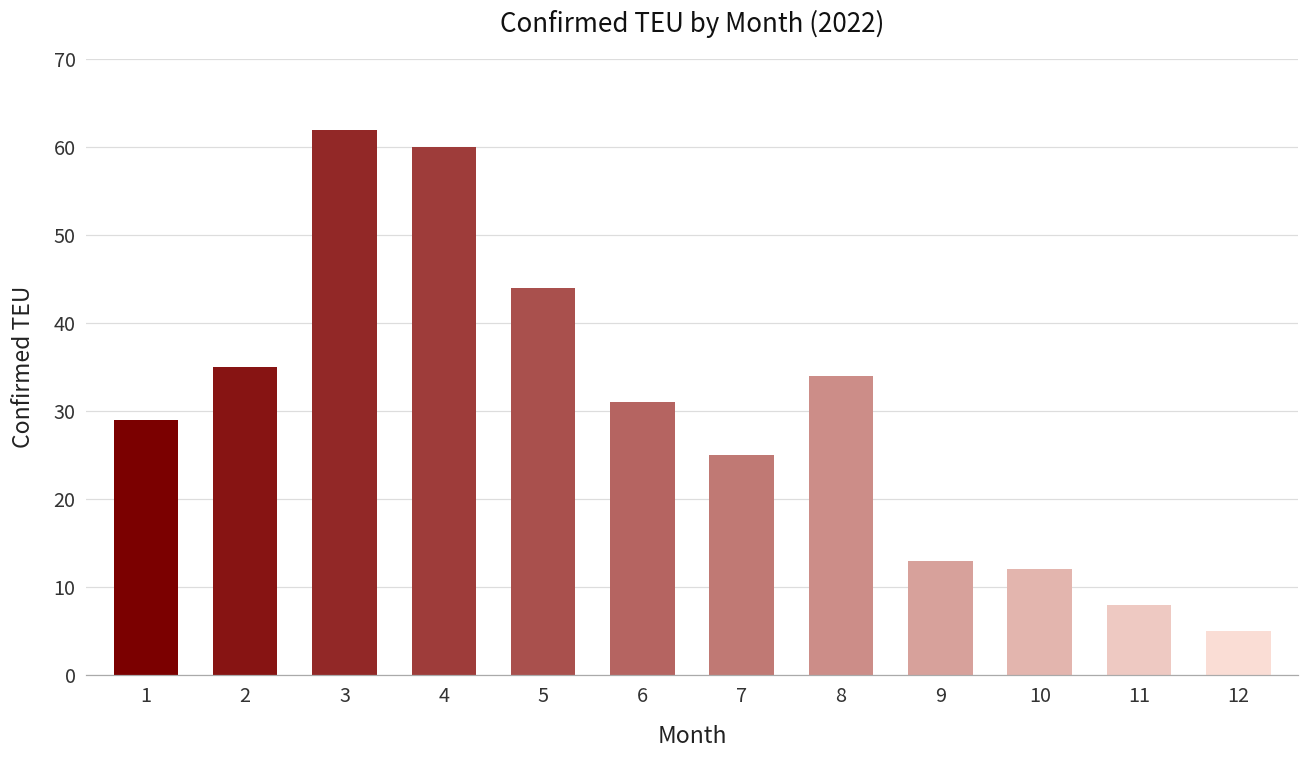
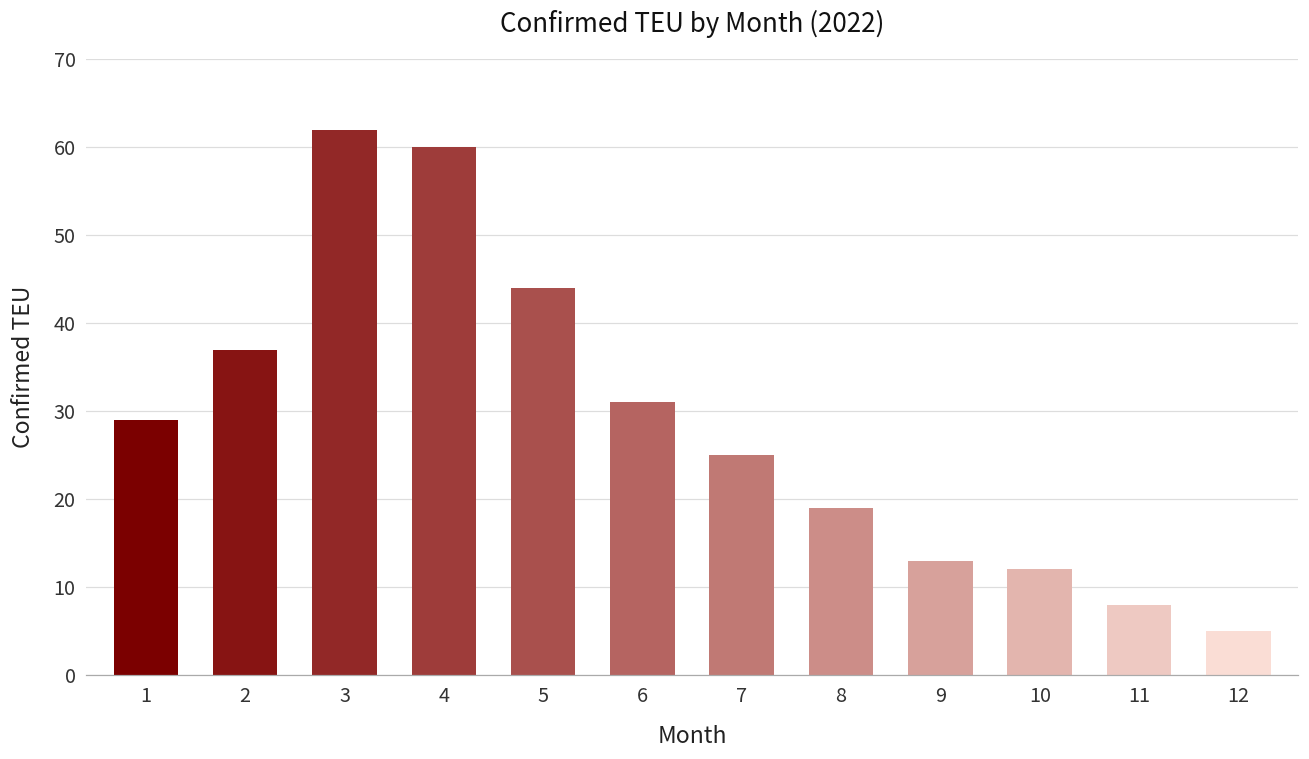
  {
    "1": 29,
-   "2": 35,
+   "2": 37,
    "3": 62,
    "4": 60,
    "5": 44,
    "6": 31,
    "7": 25,
-   "8": 34,
+   "8": 19,
    "9": 13,
    "10": 12,
    "11": 8,
    "12": 5
  }
